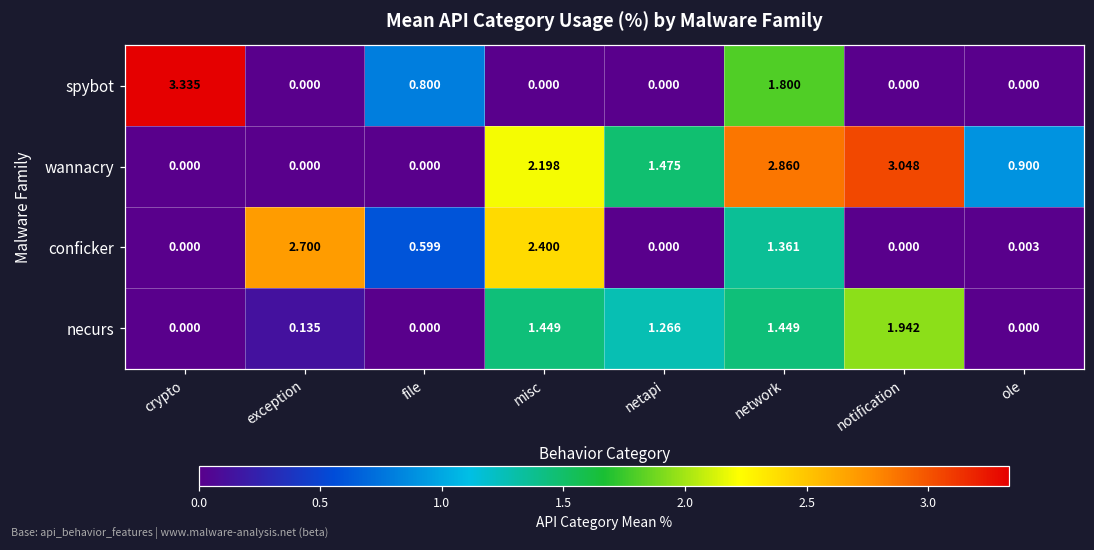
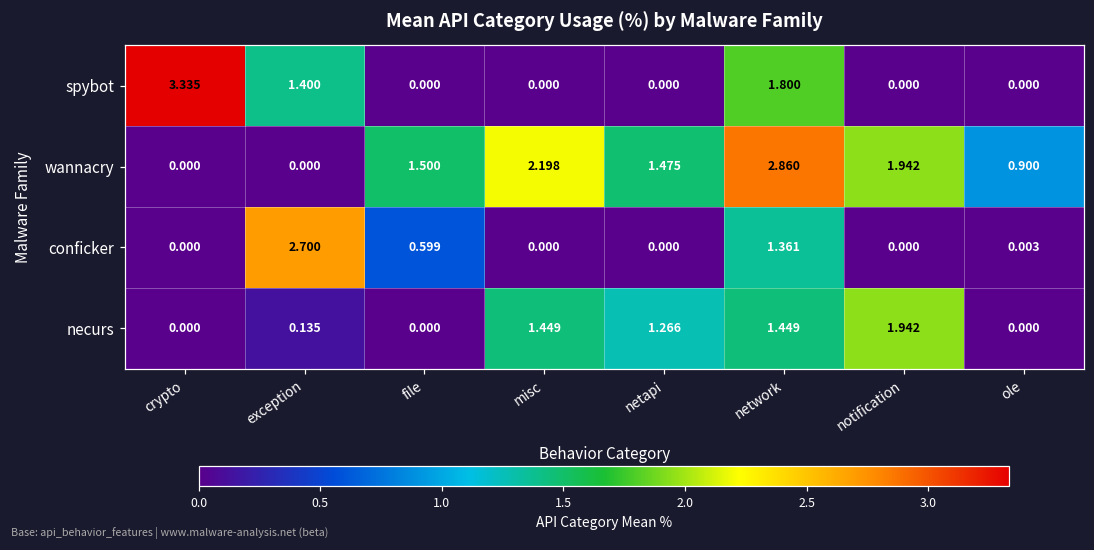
  {
    "spybot": {
      "crypto": 3.335,
-     "exception": 0.000,
-     "file": 0.800,
+     "exception": 1.400,
+     "file": 0.000,
      "misc": 0.000,
      "netapi": 0.000,
      "network": 1.800,
      "notification": 0.000,
      "ole": 0.000
    },
    "wannacry": {
      "crypto": 0.000,
      "exception": 0.000,
-     "file": 0.000,
+     "file": 1.500,
      "misc": 2.198,
      "netapi": 1.475,
      "network": 2.860,
-     "notification": 3.048,
+     "notification": 1.942,
      "ole": 0.900
    },
    "conficker": {
      "crypto": 0.000,
      "exception": 2.700,
      "file": 0.599,
-     "misc": 2.400,
+     "misc": 0.000,
      "netapi": 0.000,
      "network": 1.361,
      "notification": 0.000,
      "ole": 0.003
    },
    "necurs": {
      "crypto": 0.000,
      "exception": 0.135,
      "file": 0.000,
      "misc": 1.449,
      "netapi": 1.266,
      "network": 1.449,
      "notification": 1.942,
      "ole": 0.000
    }
  }
